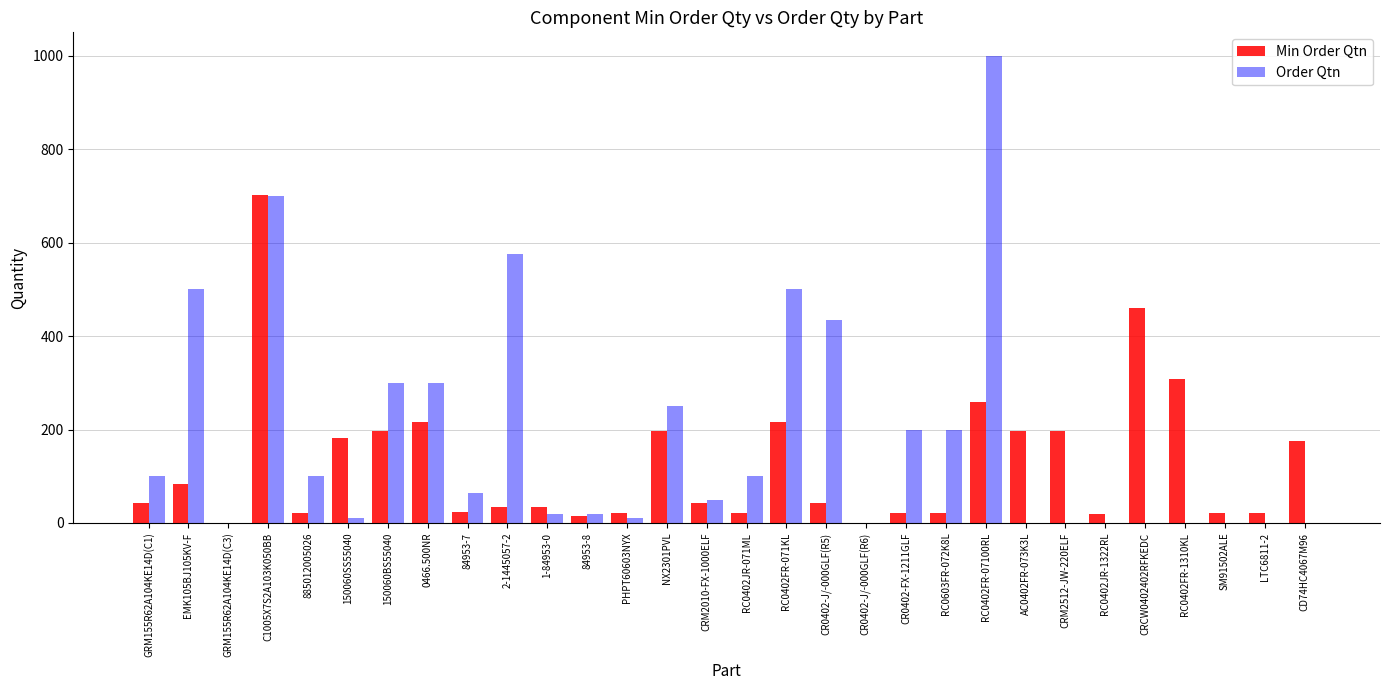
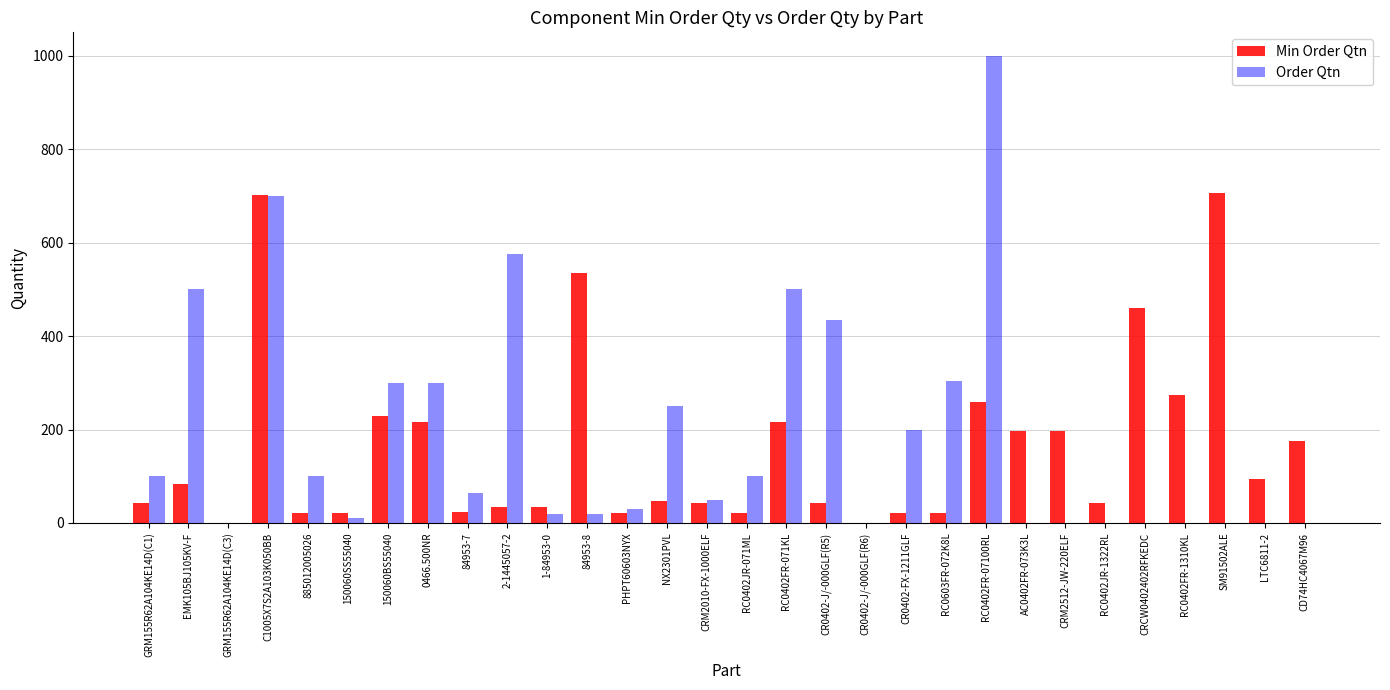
  {
    "Min Order Qtn": {
      "GRM155R62A104KE14D(C1)": 40,
      "EMK105BJ105KV-F": 80,
      "GRM155R62A104KE14D(C3)": 0,
      "C1005X7S2A103K050BB": 700,
      "885012005026": 20,
-     "150060SS55040": 180,
-     "150060BS55040": 200,
+     "150060SS55040": 20,
+     "150060BS55040": 230,
      "0466.500NR": 220,
      "84953-7": 20,
      "2-1445057-2": 30,
      "1-84953-0": 30,
-     "84953-8": 10,
+     "84953-8": 540,
      "PHPT60603NYX": 20,
-     "NX2301PVL": 200,
+     "NX2301PVL": 50,
      "CRM2010-FX-1000ELF": 40,
      "RC0402JR-071ML": 20,
      "RC0402FR-071KL": 220,
      "CR0402-J/-000GLF(R5)": 40,
      "CR0402-J/-000GLF(R6)": 0,
      "CR0402-FX-1211GLF": 20,
      "RC0603FR-072K8L": 20,
      "RC0402FR-07100RL": 260,
      "AC0402FR-073K3L": 200,
      "CRM2512-JW-220ELF": 200,
-     "RC0402JR-1322RL": 20,
+     "RC0402JR-1322RL": 40,
      "CRCW0402402RFKEDC": 460,
-     "RC0402FR-1310KL": 310,
-     "SM91502ALE": 20,
-     "LTC6811-2": 20,
+     "RC0402FR-1310KL": 270,
+     "SM91502ALE": 710,
+     "LTC6811-2": 100,
      "CD74HC4067M96": 180
    },
    "Order Qtn": {
      "GRM155R62A104KE14D(C1)": 100,
      "EMK105BJ105KV-F": 500,
      "GRM155R62A104KE14D(C3)": 0,
      "C1005X7S2A103K050BB": 700,
      "885012005026": 100,
      "150060SS55040": 10,
      "150060BS55040": 300,
      "0466.500NR": 300,
      "84953-7": 70,
      "2-1445057-2": 580,
      "1-84953-0": 20,
      "84953-8": 20,
-     "PHPT60603NYX": 10,
+     "PHPT60603NYX": 30,
      "NX2301PVL": 250,
      "CRM2010-FX-1000ELF": 50,
      "RC0402JR-071ML": 100,
      "RC0402FR-071KL": 500,
      "CR0402-J/-000GLF(R5)": 430,
      "CR0402-J/-000GLF(R6)": 0,
      "CR0402-FX-1211GLF": 200,
-     "RC0603FR-072K8L": 200,
+     "RC0603FR-072K8L": 300,
      "RC0402FR-07100RL": 1000,
      "AC0402FR-073K3L": 0,
      "CRM2512-JW-220ELF": 0,
      "RC0402JR-1322RL": 0,
      "CRCW0402402RFKEDC": 0,
      "RC0402FR-1310KL": 0,
      "SM91502ALE": 0,
      "LTC6811-2": 0,
      "CD74HC4067M96": 0
    }
  }
